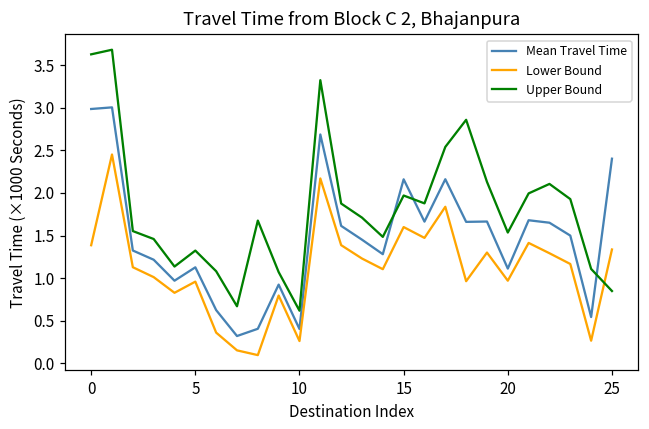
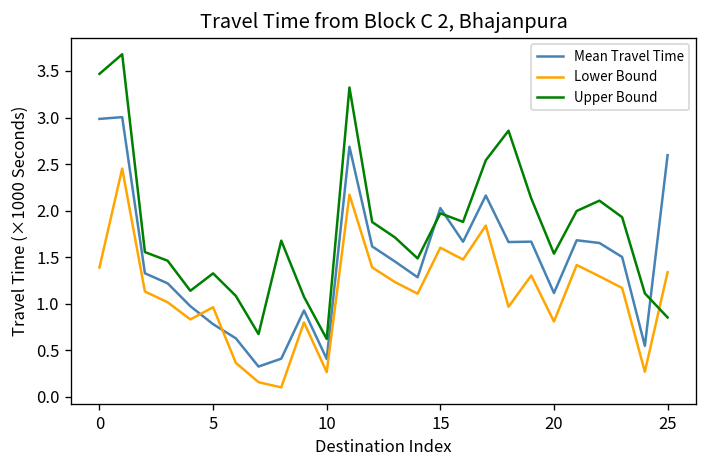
  {
    "Mean Travel Time": {
      "0": 3.0,
-     "5": 1.1,
+     "5": 0.8,
      "10": 0.4,
-     "15": 2.2,
+     "15": 2.0,
      "20": 1.1,
-     "25": 2.4
+     "25": 2.6
    },
    "Lower Bound": {
      "0": 1.4,
      "5": 1.0,
      "10": 0.3,
      "15": 1.6,
-     "20": 1.0,
+     "20": 0.8,
      "25": 1.3
    },
    "Upper Bound": {
-     "0": 3.6,
+     "0": 3.5,
      "5": 1.3,
      "10": 0.6,
      "15": 2.0,
      "20": 1.5,
      "25": 0.9
    }
  }
